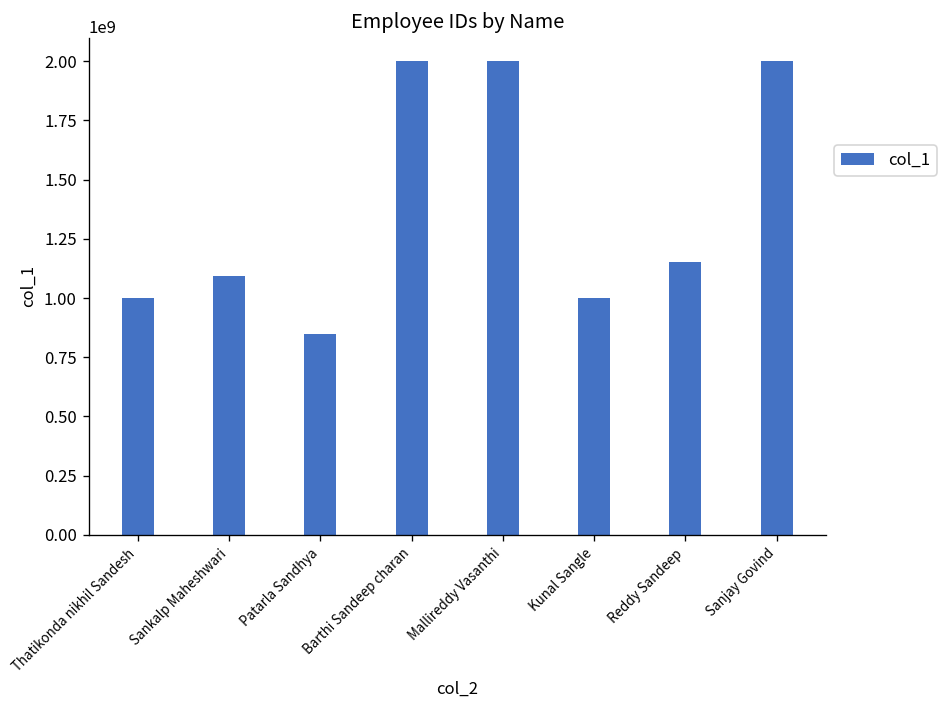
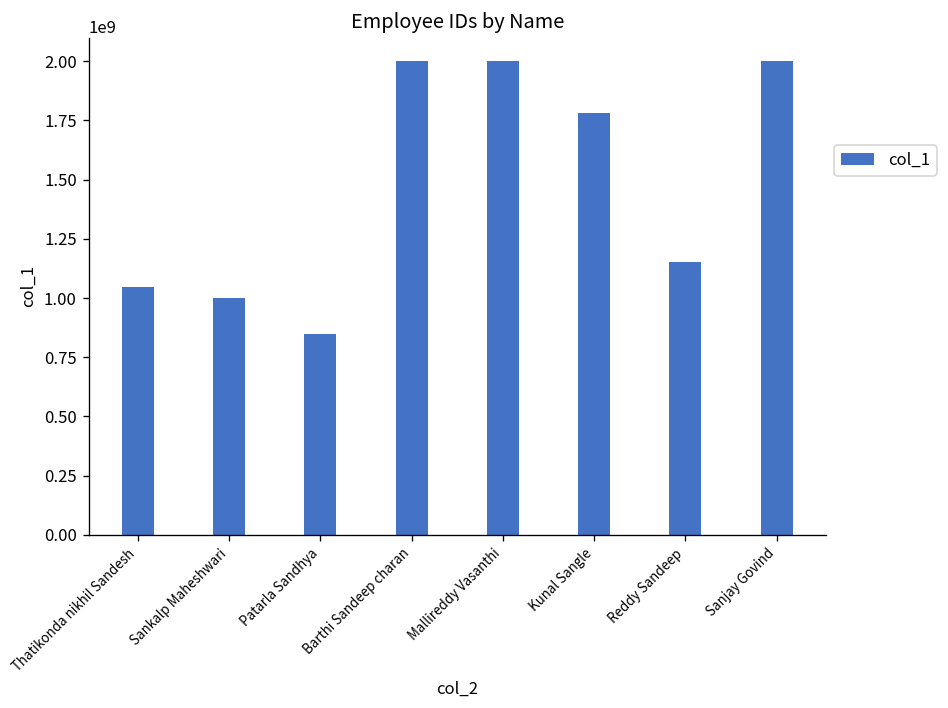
  {
-   "Thatikonda nikhil Sandesh": 1000000000,
-   "Sankalp Maheshwari": 1100000000,
+   "Thatikonda nikhil Sandesh": 1050000000,
+   "Sankalp Maheshwari": 1000000000,
    "Patarla Sandhya": 850000000,
    "Barthi Sandeep charan": 2000000000,
    "Mallireddy Vasanthi": 2000000000,
-   "Kunal Sangle": 1000000000,
+   "Kunal Sangle": 1780000000,
    "Reddy Sandeep": 1150000000,
    "Sanjay Govind": 2000000000
  }
